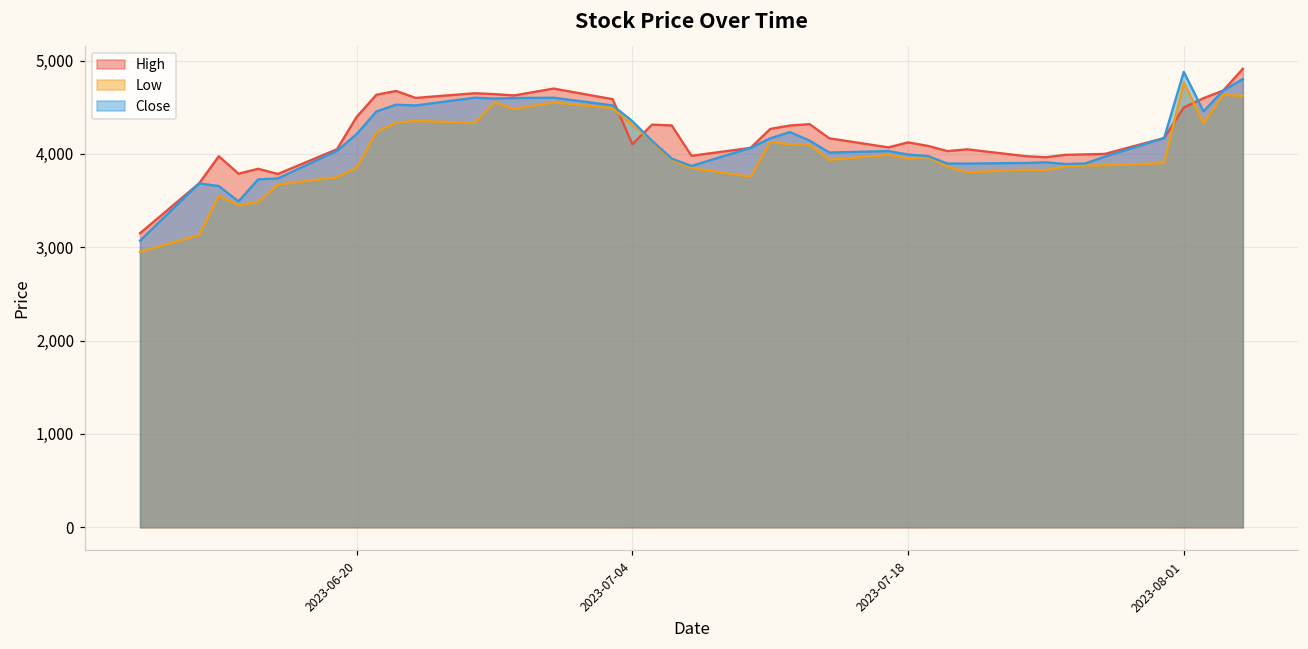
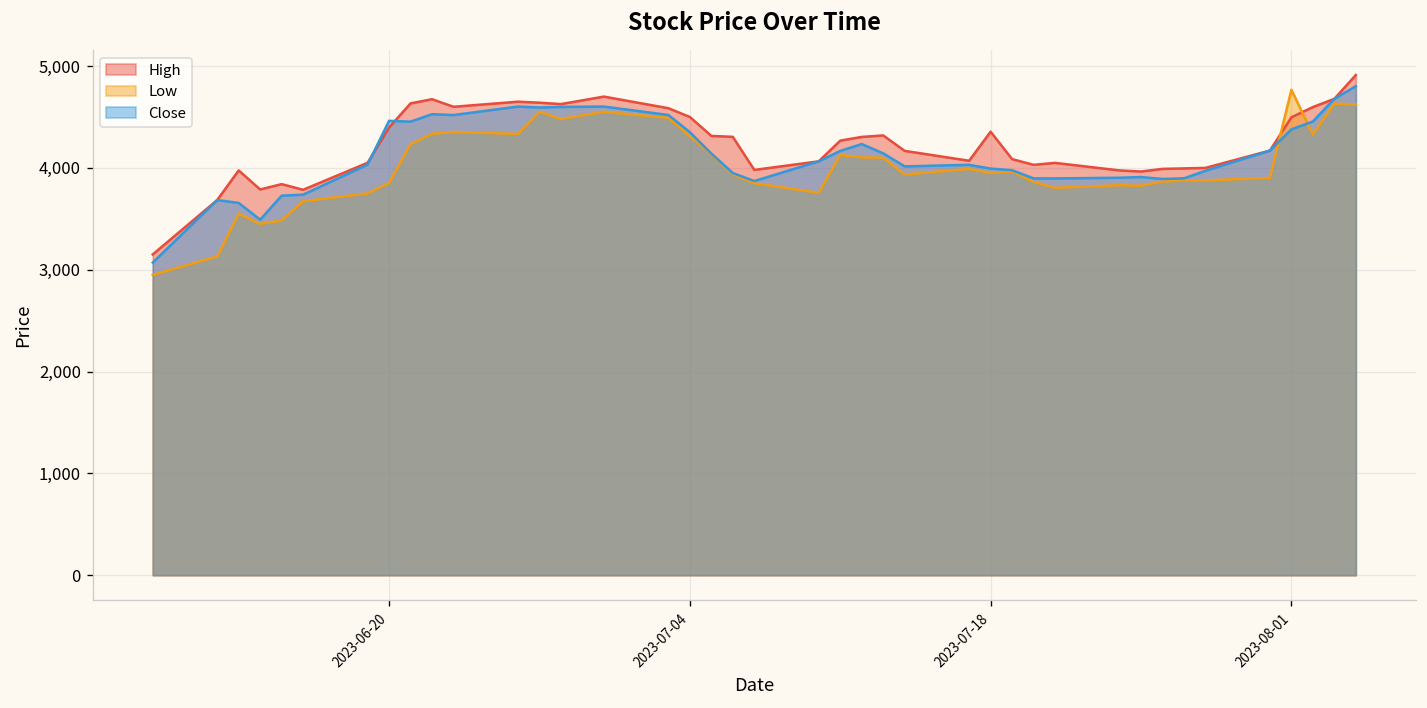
  {
    "High": {
      "2023-06-20": "4,400",
-     "2023-07-04": "4,100",
-     "2023-07-18": "4,100",
+     "2023-07-04": "4,500",
+     "2023-07-18": "4,400",
      "2023-08-01": "4,500"
    },
    "Low": {
      "2023-06-20": "3,900",
      "2023-07-04": "4,300",
      "2023-07-18": "4,000",
      "2023-08-01": "4,800"
    },
    "Close": {
-     "2023-06-20": "4,200",
+     "2023-06-20": "4,500",
      "2023-07-04": "4,400",
      "2023-07-18": "4,000",
-     "2023-08-01": "4,900"
+     "2023-08-01": "4,400"
    }
  }
